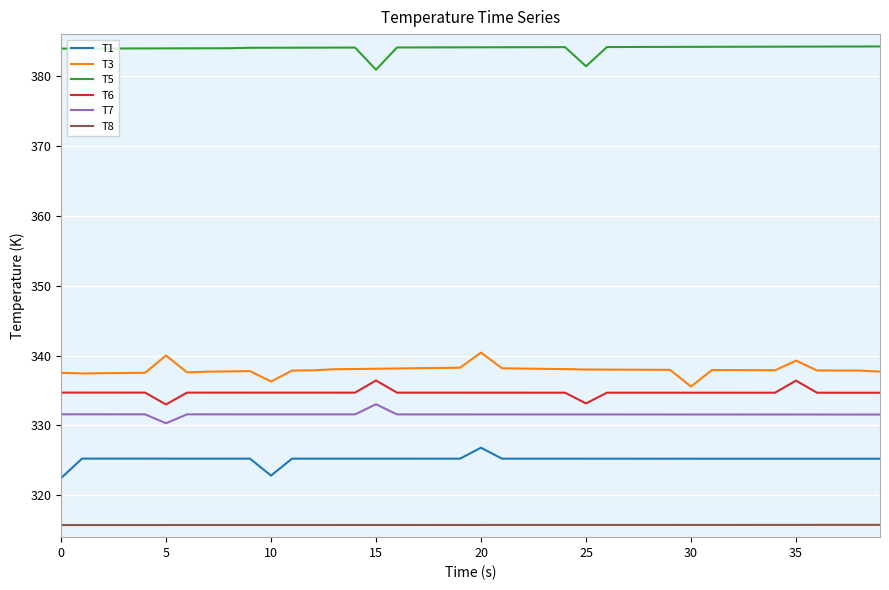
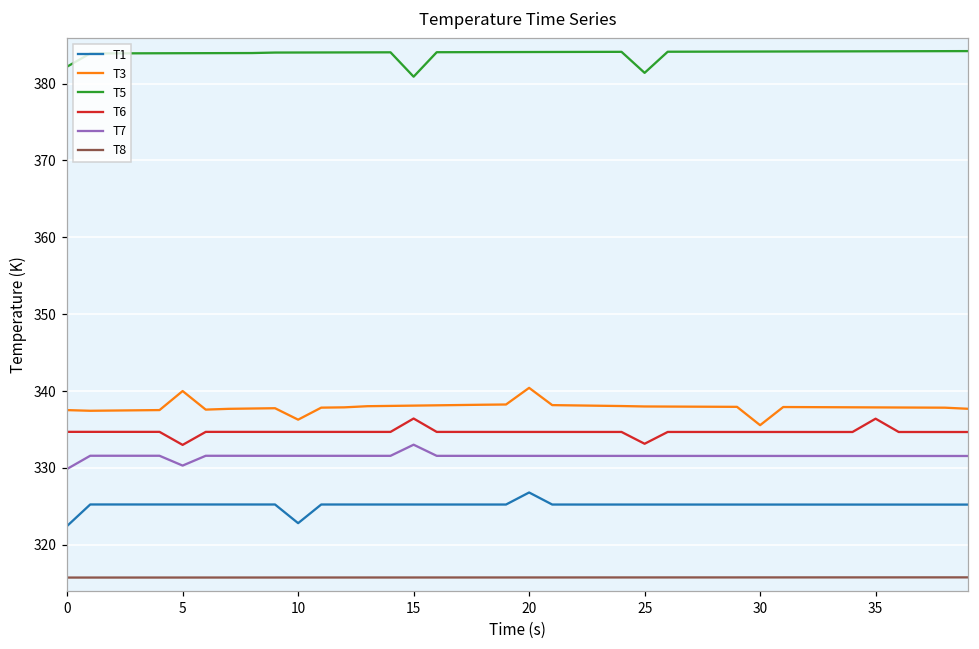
  {
    "T1": {
      "0": 322,
      "5": 325,
      "10": 323,
      "15": 325,
      "20": 327,
      "25": 325,
      "30": 325,
      "35": 325
    },
    "T3": {
      "0": 338,
      "5": 340,
      "10": 336,
      "15": 338,
      "20": 340,
      "25": 338,
      "30": 336,
-     "35": 339
+     "35": 338
    },
    "T5": {
-     "0": 384,
+     "0": 382,
      "5": 384,
      "10": 384,
      "15": 381,
      "20": 384,
      "25": 381,
      "30": 384,
      "35": 384
    },
    "T6": {
      "0": 335,
      "5": 333,
      "10": 335,
      "15": 336,
      "20": 335,
      "25": 333,
      "30": 335,
      "35": 336
    },
    "T7": {
-     "0": 332,
+     "0": 330,
      "5": 330,
      "10": 332,
      "15": 333,
      "20": 332,
      "25": 332,
      "30": 332,
      "35": 332
    },
    "T8": {
      "0": 316,
      "5": 316,
      "10": 316,
      "15": 316,
      "20": 316,
      "25": 316,
      "30": 316,
      "35": 316
    }
  }
